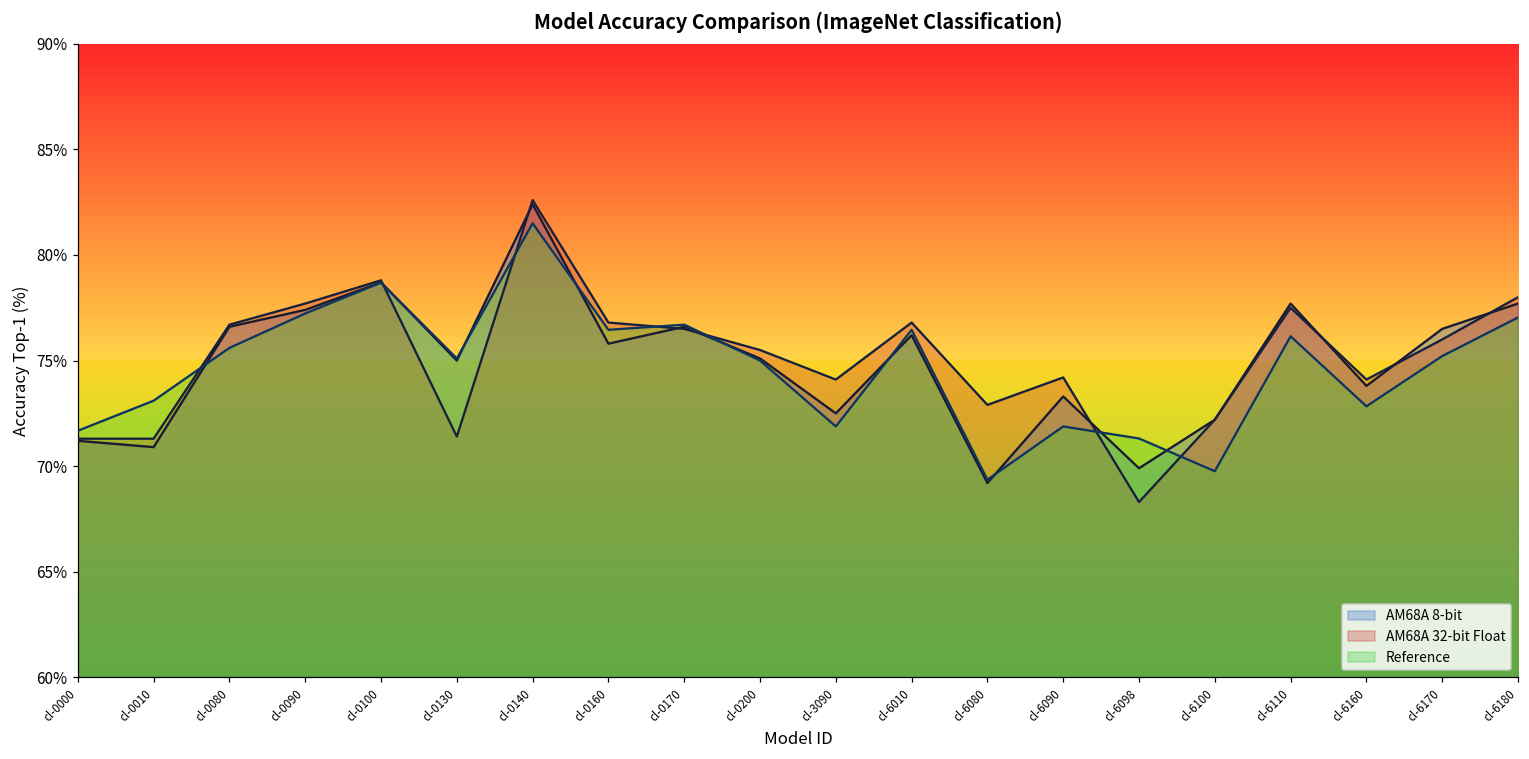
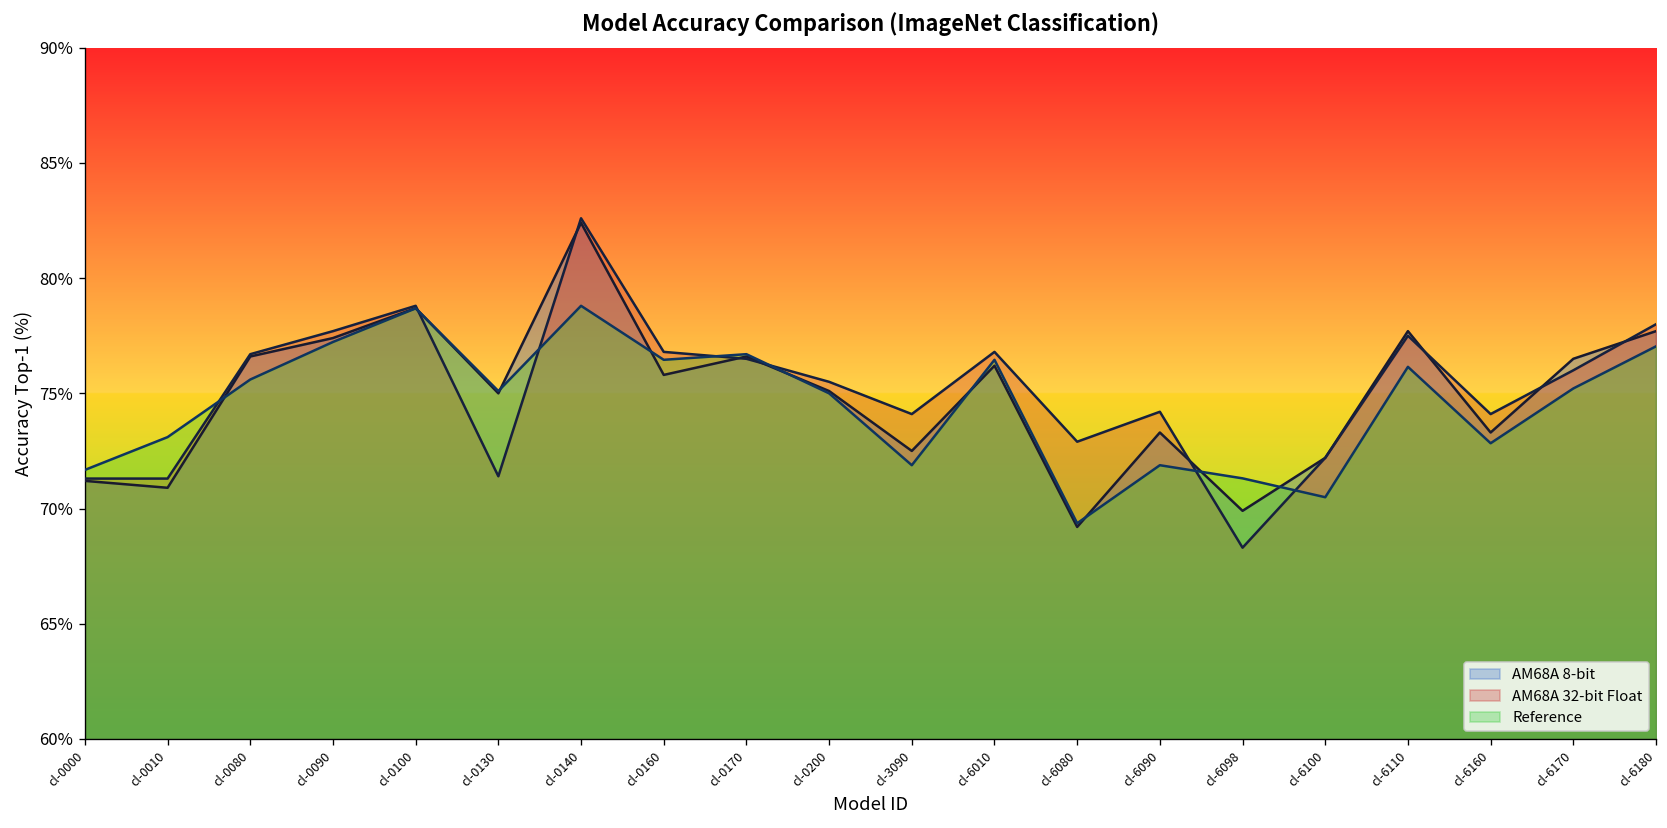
  {
    "AM68A 8-bit": {
      "cl-0010": "70.9%",
      "cl-0090": "77.4%",
      "cl-0140": "82.4%",
      "cl-0160": "75.8%",
      "cl-3090": "72.5%",
      "cl-6010": "76.2%",
      "cl-6080": "69.2%",
      "cl-6090": "73.3%",
      "cl-6098": "69.9%",
      "cl-6110": "77.7%",
-     "cl-6160": "73.8%",
+     "cl-6160": "73.3%",
      "cl-6170": "76.5%",
      "cl-6180": "77.7%"
    },
    "AM68A 32-bit Float": {
      "cl-0010": "71.3%",
      "cl-0090": "77.7%",
      "cl-0130": "71.4%",
      "cl-0140": "82.6%",
      "cl-0160": "76.8%",
      "cl-0200": "75.5%",
      "cl-3090": "74.1%",
      "cl-6010": "76.8%",
      "cl-6080": "72.9%",
      "cl-6090": "74.2%",
      "cl-6098": "68.3%",
      "cl-6110": "77.5%",
      "cl-6160": "74.1%",
      "cl-6170": "76.0%",
      "cl-6180": "78.0%"
    },
    "Reference": {
      "cl-0000": "71.7%",
      "cl-0010": "73.1%",
      "cl-0080": "75.6%",
      "cl-0090": "77.2%",
-     "cl-0140": "81.5%",
+     "cl-0140": "78.8%",
      "cl-0160": "76.5%",
      "cl-3090": "71.9%",
      "cl-6010": "76.5%",
      "cl-6080": "69.4%",
      "cl-6090": "71.9%",
      "cl-6098": "71.3%",
-     "cl-6100": "69.8%",
+     "cl-6100": "70.5%",
      "cl-6110": "76.2%",
      "cl-6160": "72.8%",
      "cl-6170": "75.2%",
      "cl-6180": "77.0%"
    }
  }
